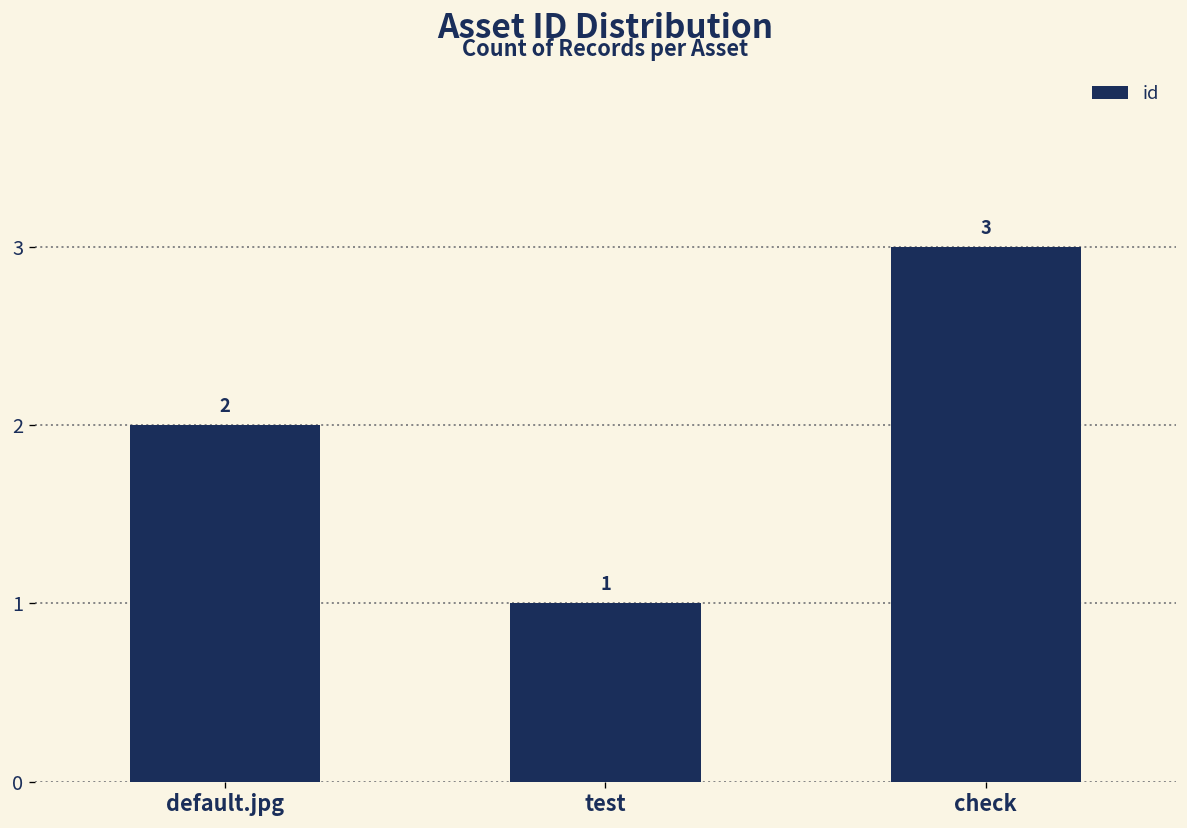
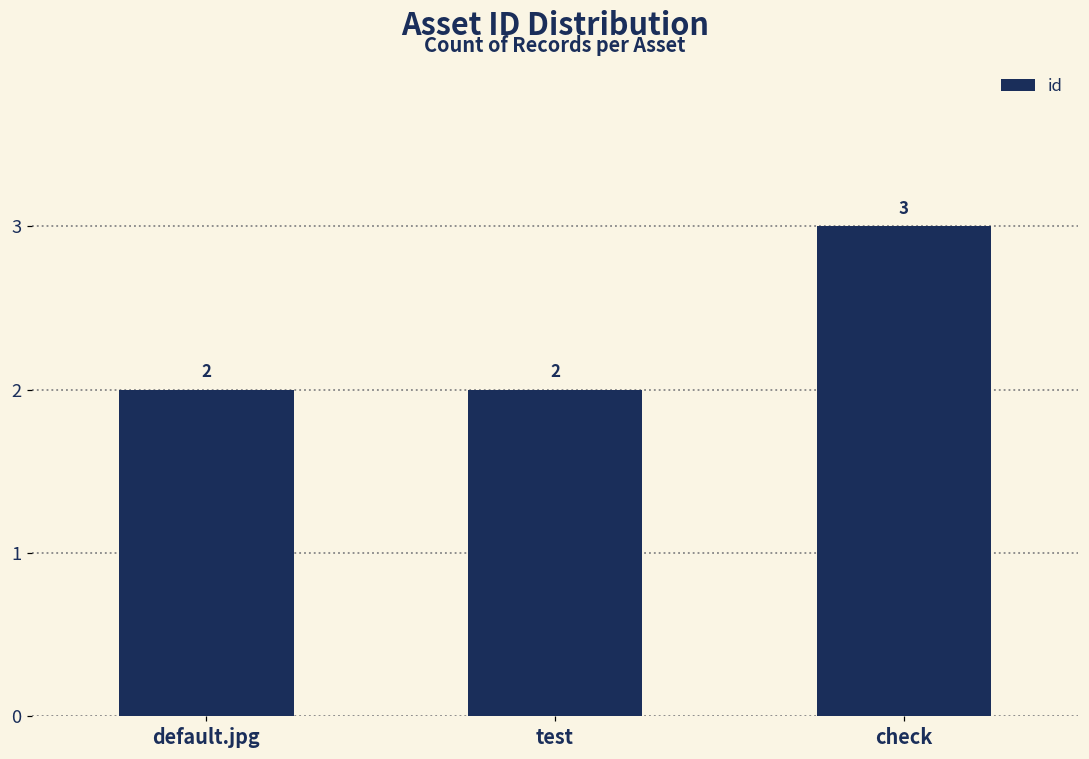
  {
    "default.jpg": 2,
-   "test": 1,
+   "test": 2,
    "check": 3
  }
